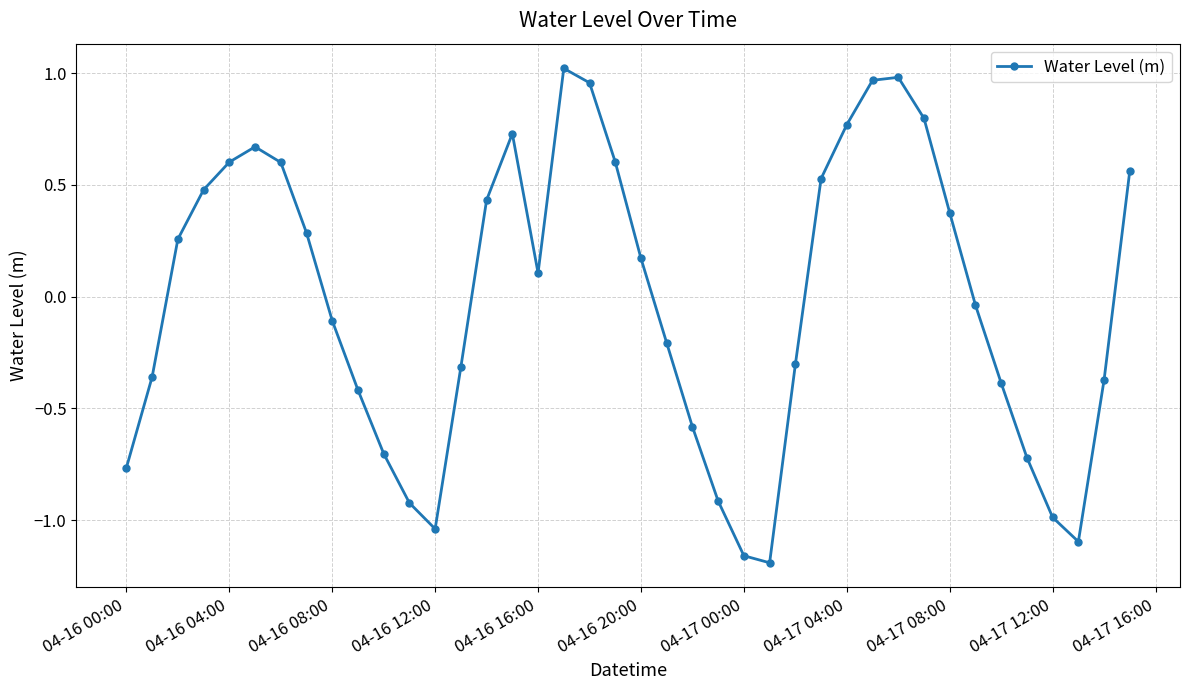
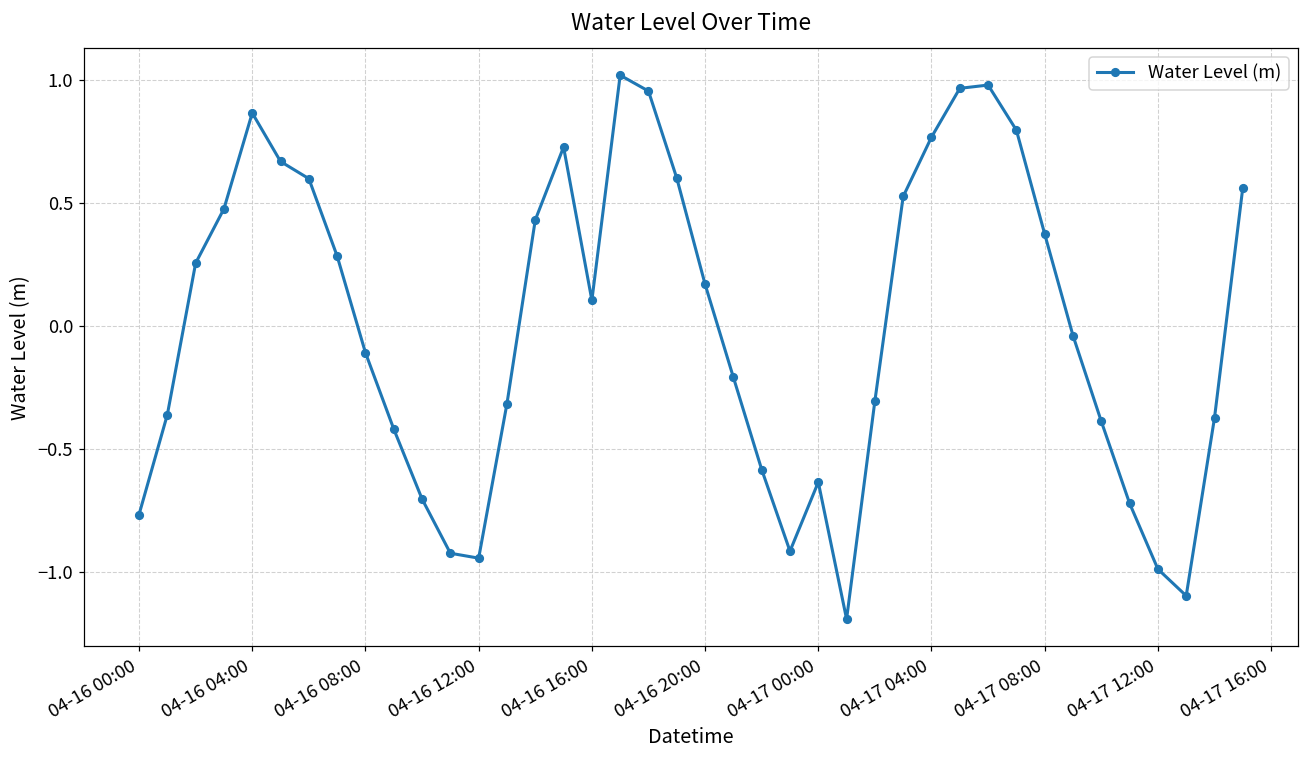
  {
    "04-16 00:00": -0.77,
-   "04-16 04:00": 0.60,
+   "04-16 04:00": 0.87,
    "04-16 08:00": -0.11,
-   "04-16 12:00": -1.04,
+   "04-16 12:00": -0.94,
    "04-16 16:00": 0.11,
    "04-16 20:00": 0.17,
-   "04-17 00:00": -1.16,
+   "04-17 00:00": -0.63,
    "04-17 04:00": 0.77,
    "04-17 08:00": 0.37,
    "04-17 12:00": -0.99
  }
